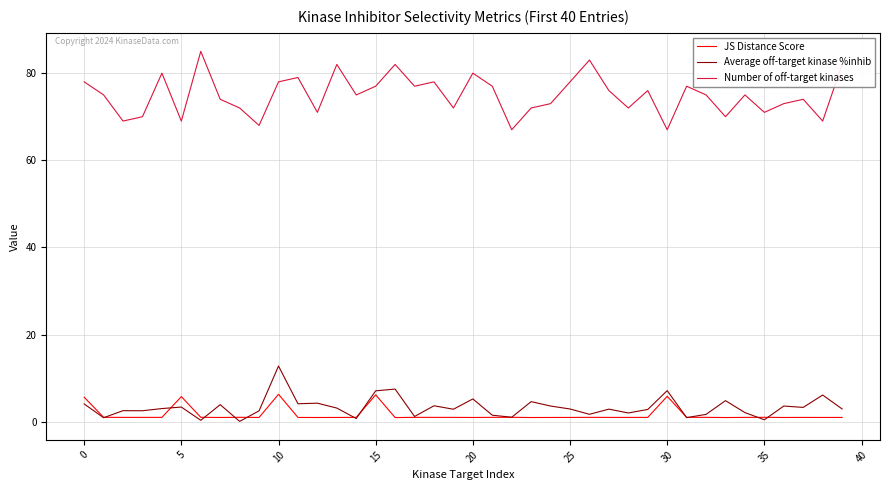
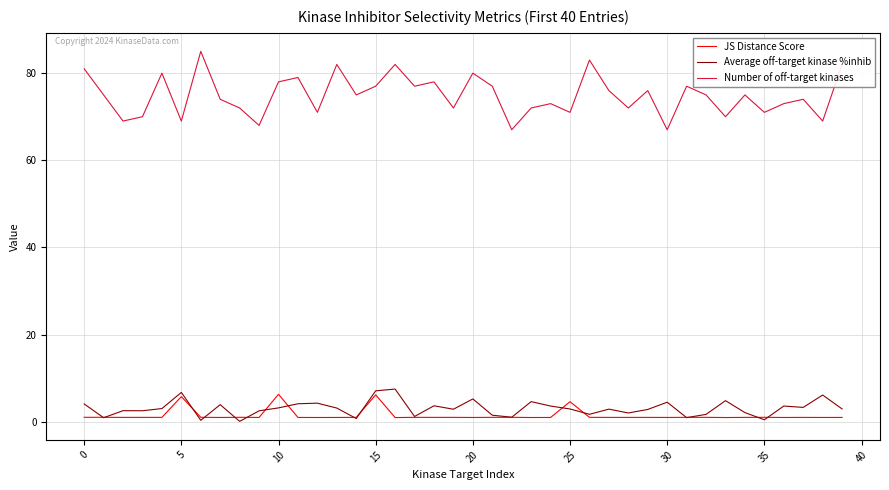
  {
    "JS Distance Score": {
-     "0": 6,
+     "0": 1,
      "5": 6,
      "10": 6,
      "15": 6,
      "20": 1,
-     "25": 1,
-     "30": 6
+     "25": 5,
+     "30": 1
    },
    "Average off-target kinase %inhib": {
      "0": 4,
-     "5": 3,
-     "10": 13,
+     "5": 7,
+     "10": 3,
      "15": 7,
      "20": 5,
      "25": 3,
-     "30": 7
+     "30": 4
    },
    "Number of off-target kinases": {
-     "0": 78,
+     "0": 81,
      "5": 69,
      "10": 78,
      "15": 77,
      "20": 80,
-     "25": 78,
+     "25": 71,
      "30": 67,
      "35": 71
    }
  }
